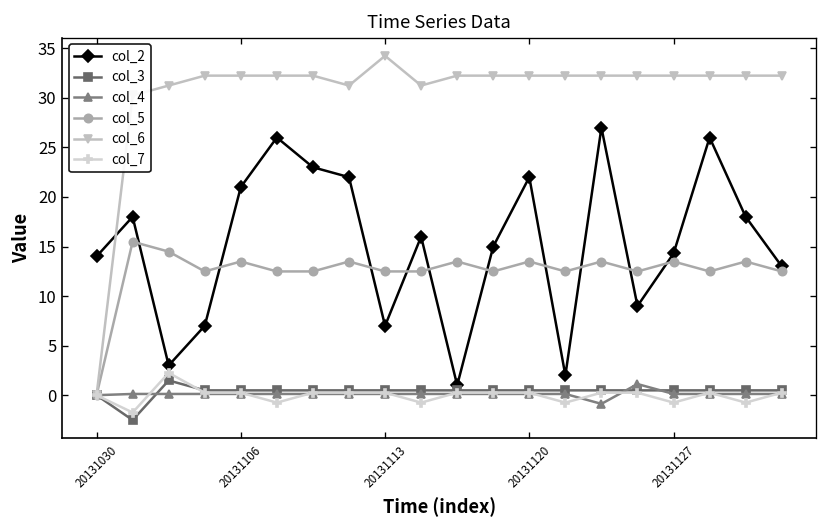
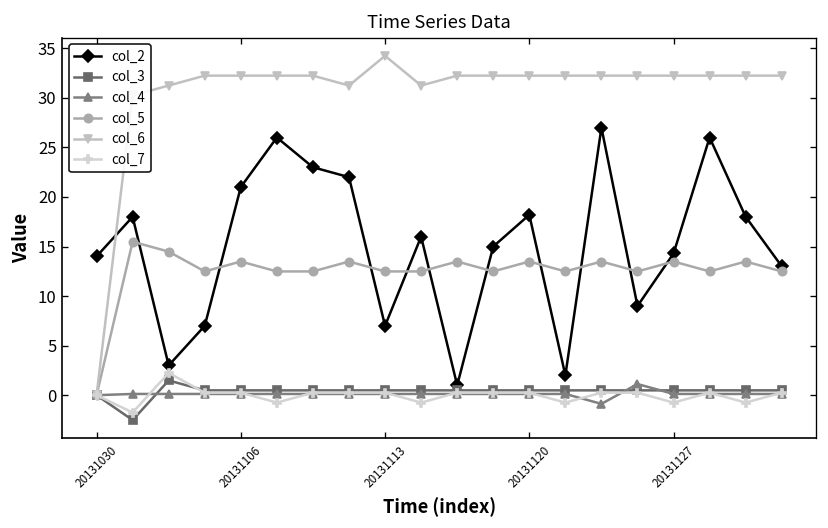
  {
    "col_2": {
      "20131030": 14,
      "20131106": 21,
      "20131113": 7,
-     "20131120": 22,
+     "20131120": 18,
      "20131127": 14
    }
  }
